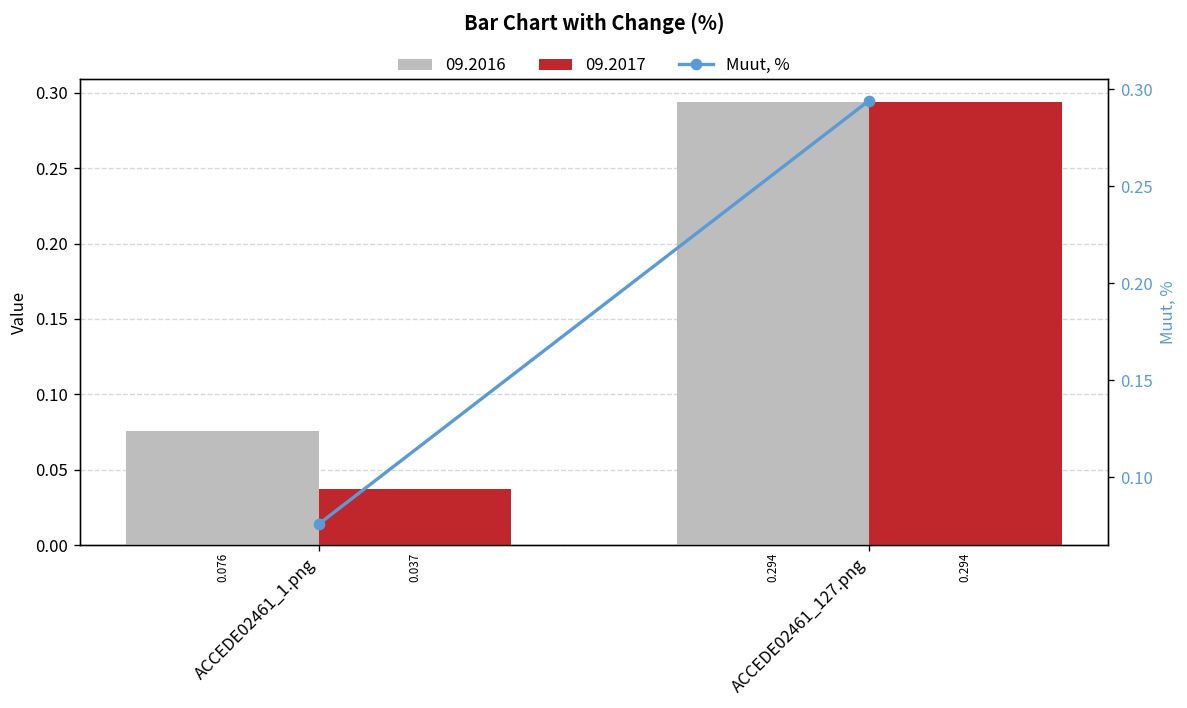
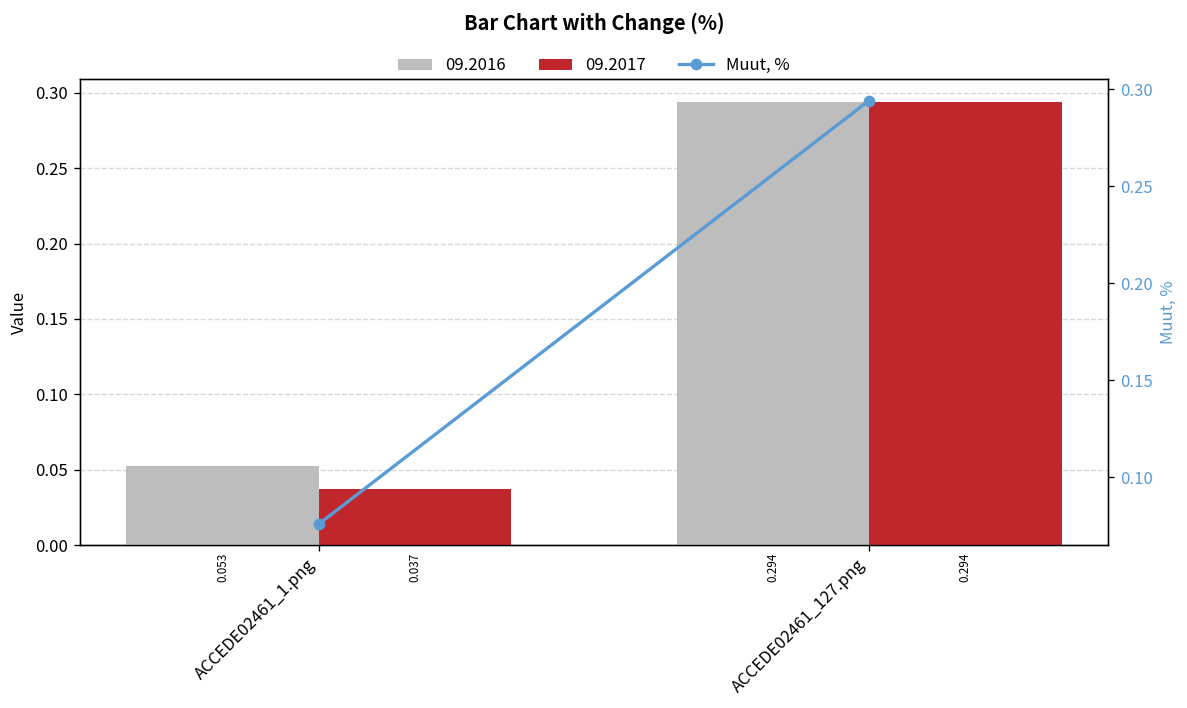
  {
    "09.2016": {
-     "ACCEDE02461_1.png": 0.076
+     "ACCEDE02461_1.png": 0.053
    }
  }
